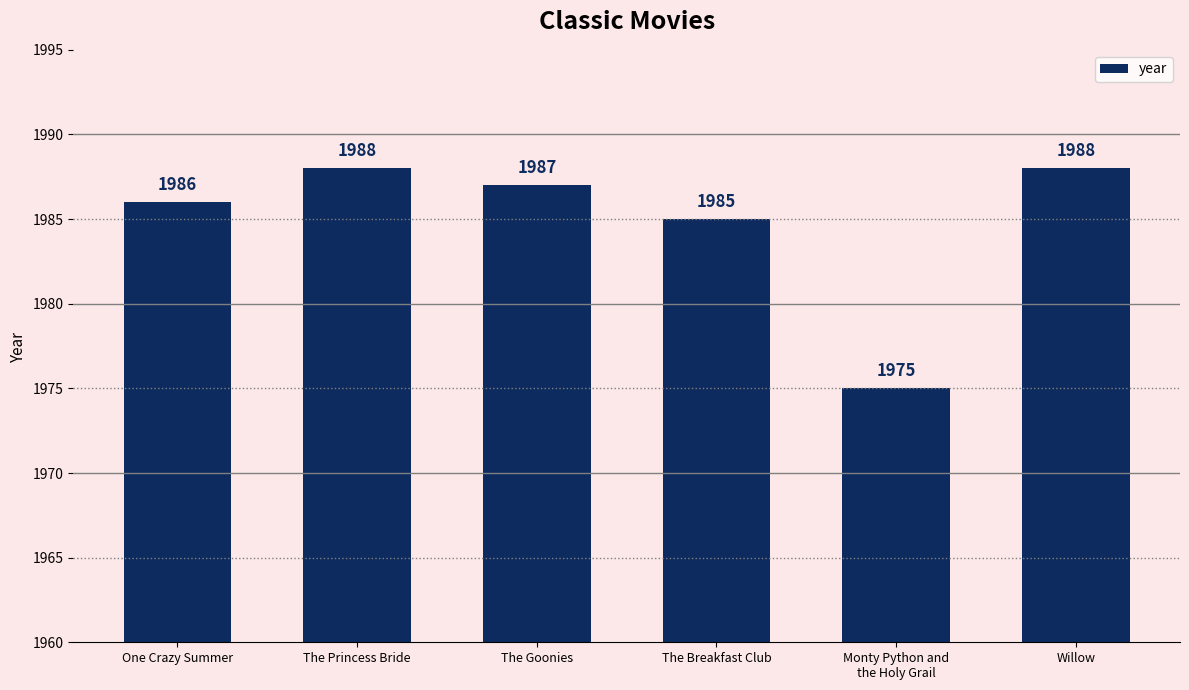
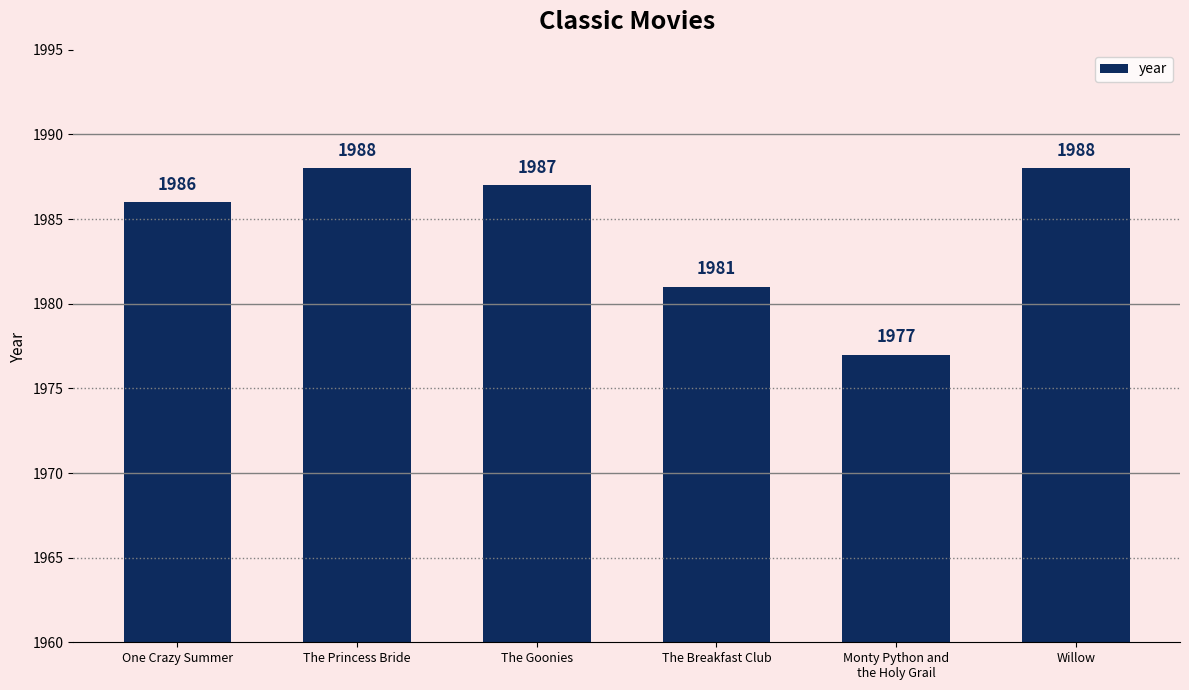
  {
    "One Crazy Summer": 1986,
    "The Princess Bride": 1988,
    "The Goonies": 1987,
-   "The Breakfast Club": 1985,
-   "Monty Python and the Holy Grail": 1975,
+   "The Breakfast Club": 1981,
+   "Monty Python and the Holy Grail": 1977,
    "Willow": 1988
  }
